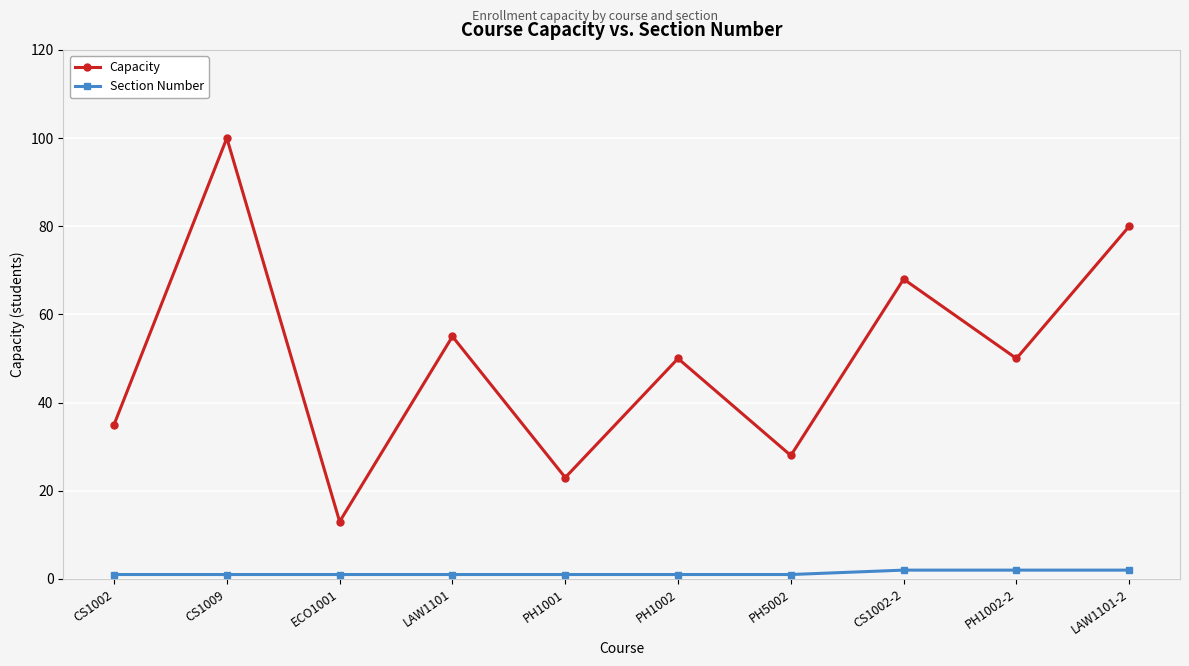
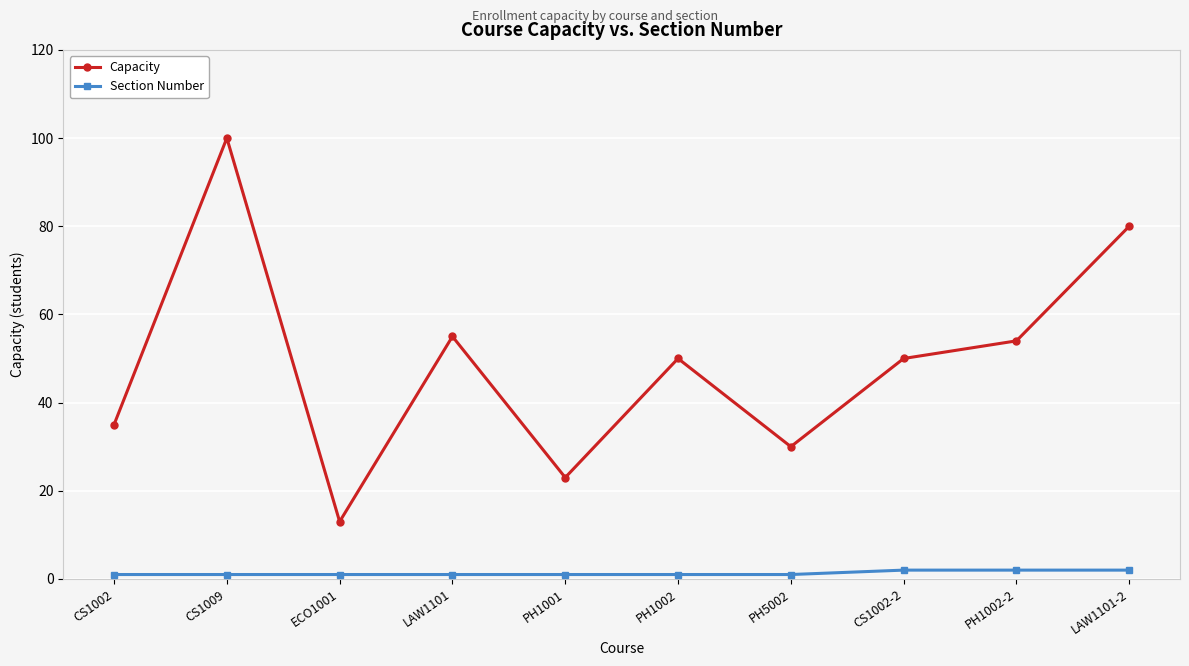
  {
    "Capacity": {
      "CS1002": 35,
      "CS1009": 100,
      "ECO1001": 13,
      "LAW1101": 55,
      "PH1001": 23,
      "PH1002": 50,
-     "PH5002": 28,
-     "CS1002-2": 68,
-     "PH1002-2": 50,
+     "PH5002": 30,
+     "CS1002-2": 50,
+     "PH1002-2": 54,
      "LAW1101-2": 80
    },
    "Section Number": {
      "CS1002": 1,
      "CS1009": 1,
      "ECO1001": 1,
      "LAW1101": 1,
      "PH1001": 1,
      "PH1002": 1,
      "PH5002": 1,
      "CS1002-2": 2,
      "PH1002-2": 2,
      "LAW1101-2": 2
    }
  }
